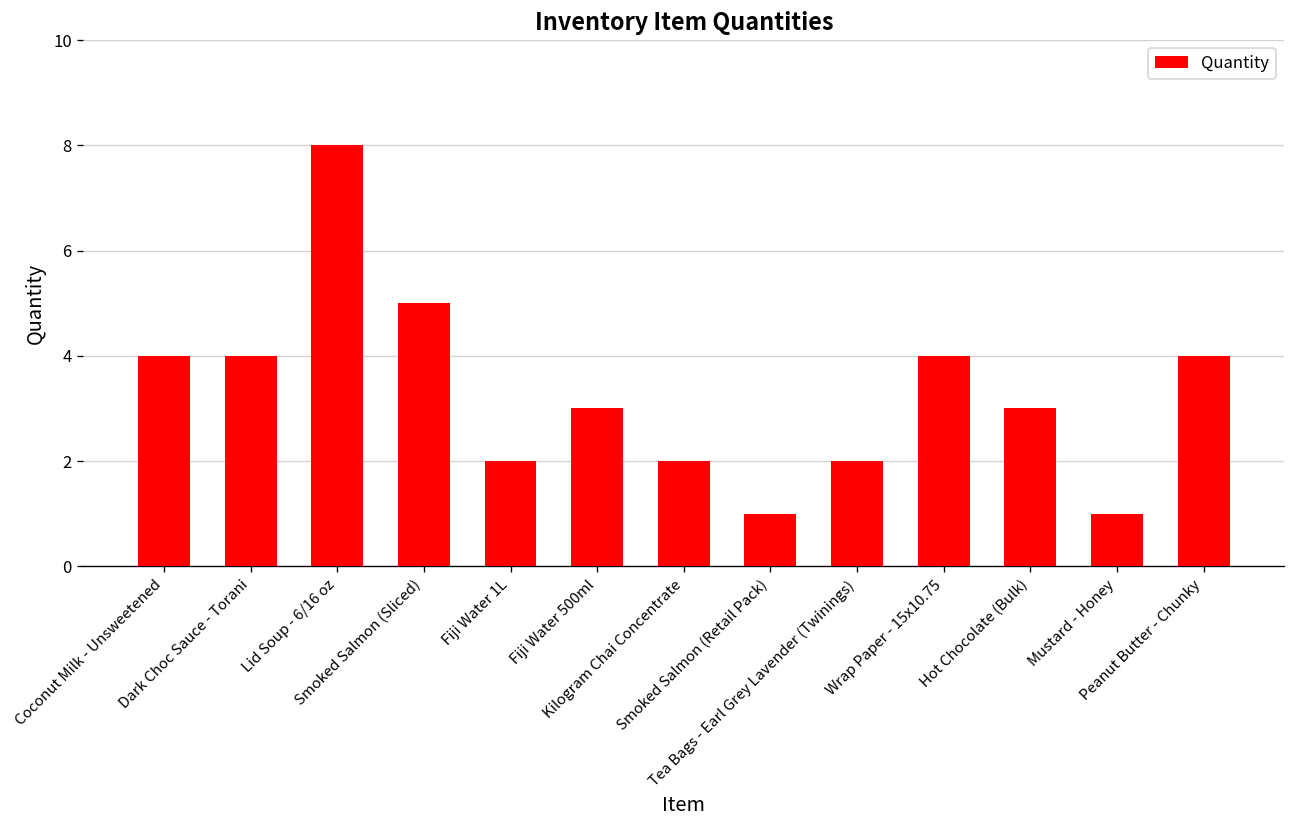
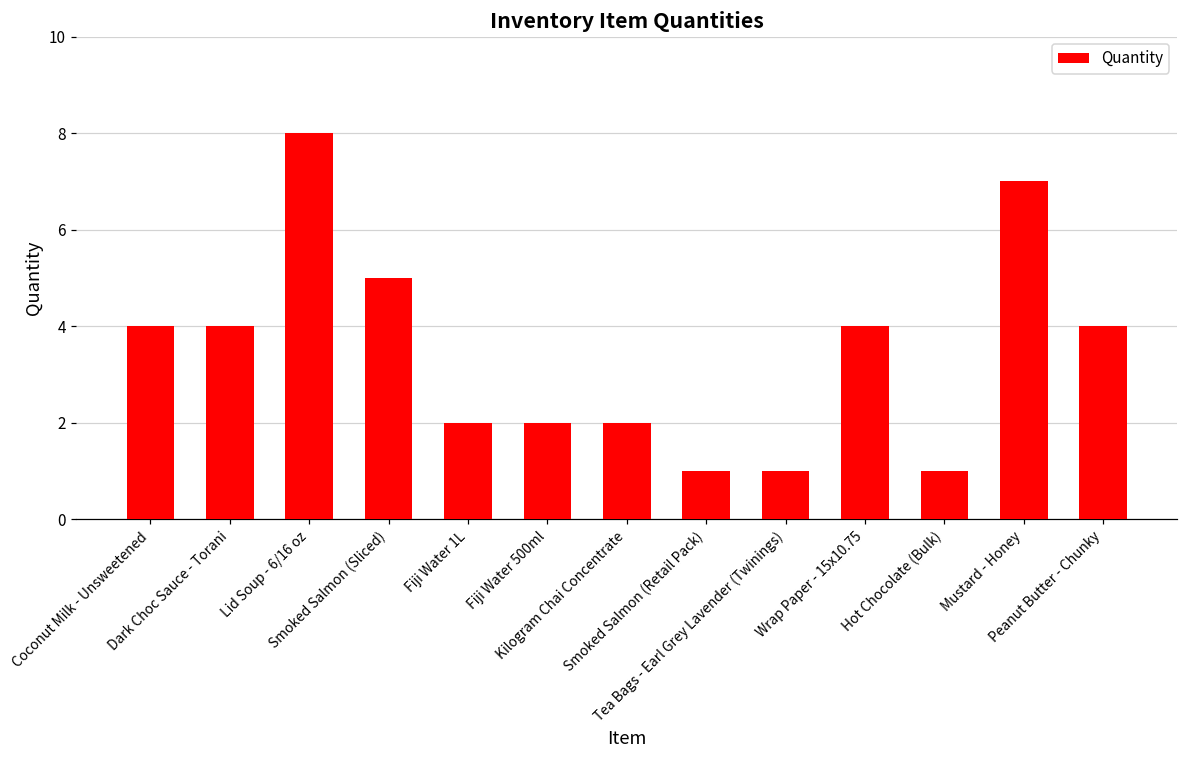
  {
    "Coconut Milk - Unsweetened": 4,
    "Dark Choc Sauce - Torani": 4,
    "Lid Soup - 6/16 oz": 8,
    "Smoked Salmon (Sliced)": 5,
    "Fiji Water 1L": 2,
-   "Fiji Water 500ml": 3,
+   "Fiji Water 500ml": 2,
    "Kilogram Chai Concentrate": 2,
    "Smoked Salmon (Retail Pack)": 1,
-   "Tea Bags - Earl Grey Lavender (Twinings)": 2,
+   "Tea Bags - Earl Grey Lavender (Twinings)": 1,
    "Wrap Paper - 15x10.75": 4,
-   "Hot Chocolate (Bulk)": 3,
-   "Mustard - Honey": 1,
+   "Hot Chocolate (Bulk)": 1,
+   "Mustard - Honey": 7,
    "Peanut Butter - Chunky": 4
  }
